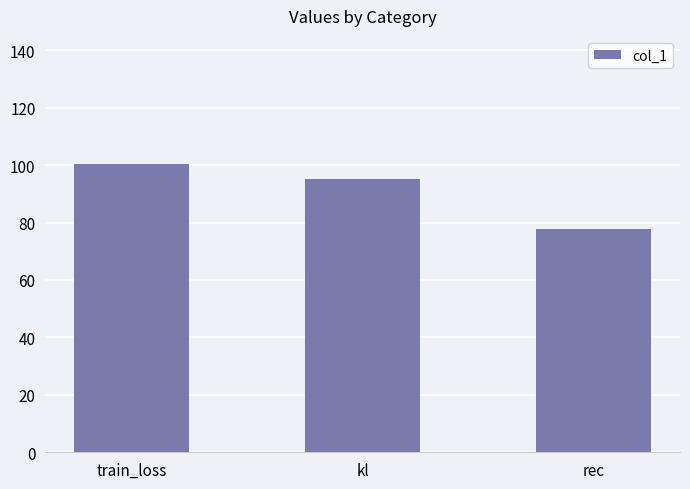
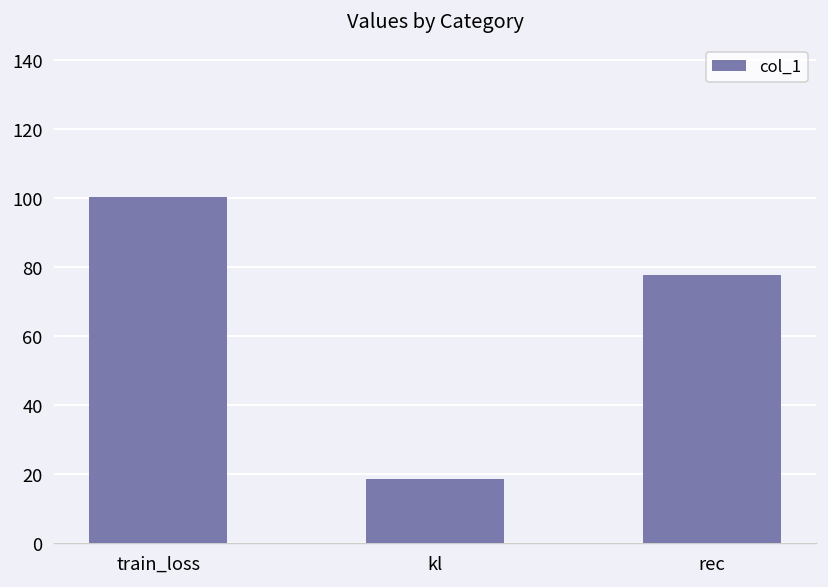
  {
    "train_loss": 100,
-   "kl": 95,
+   "kl": 19,
    "rec": 78
  }
